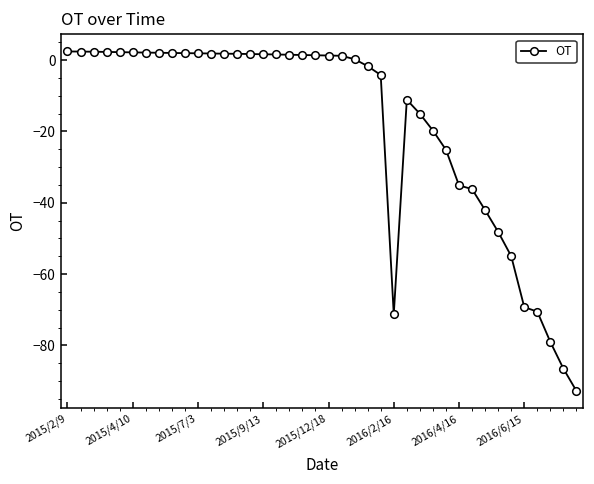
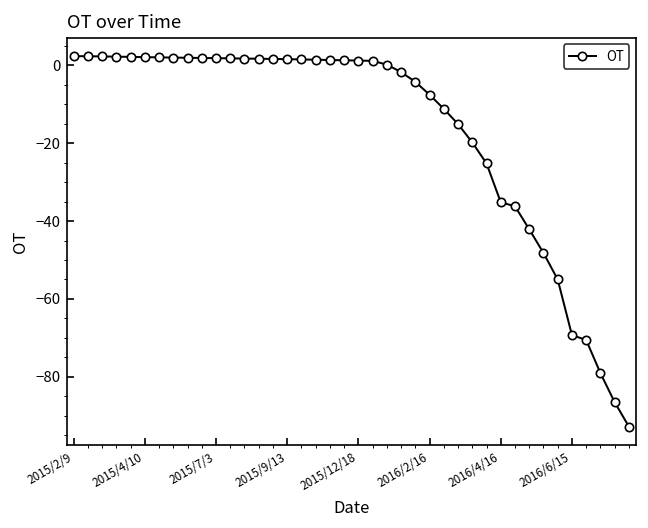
  {
    "2015/2/9": 2,
    "2015/4/10": 2,
    "2015/7/3": 2,
    "2015/9/13": 2,
    "2015/12/18": 1,
-   "2016/2/16": -71,
+   "2016/2/16": -8,
    "2016/4/16": -35,
    "2016/6/15": -69
  }
